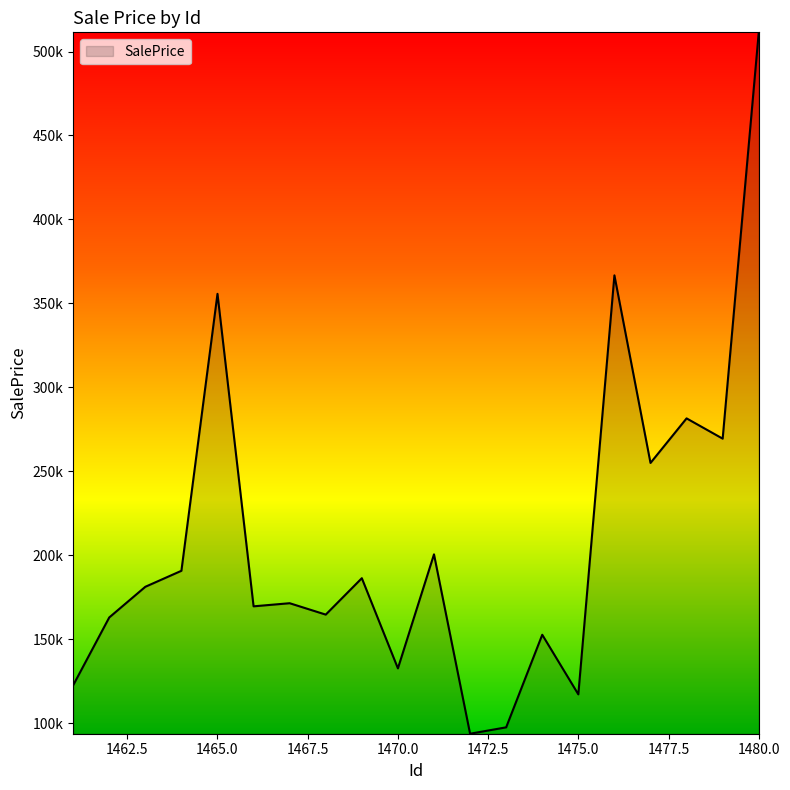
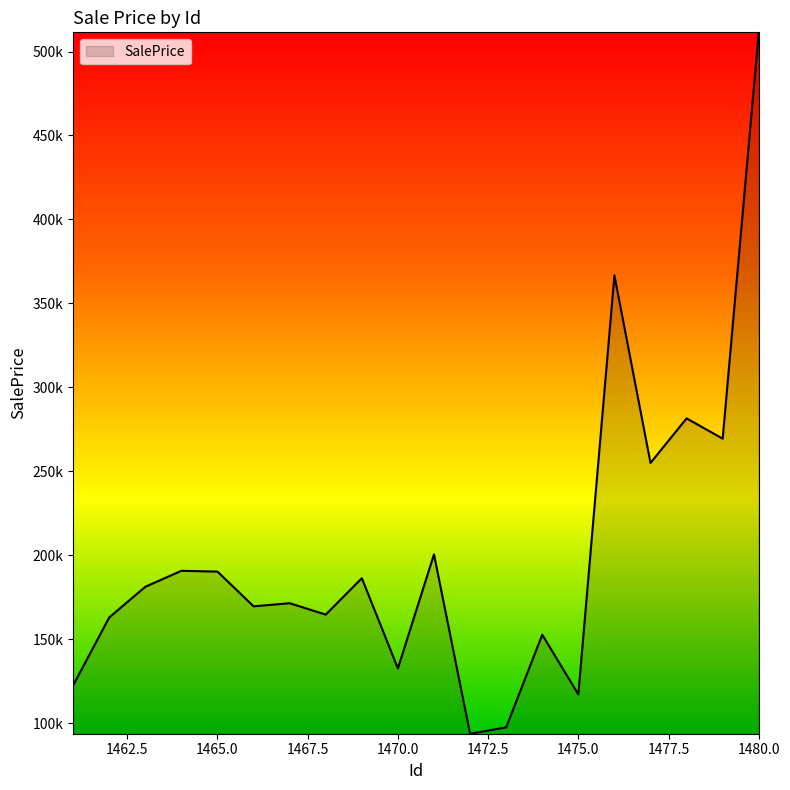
  {
-   "1465.0": 356000,
+   "1465.0": 190000,
    "1470.0": 133000,
    "1475.0": 117000,
    "1480.0": 511000
  }
